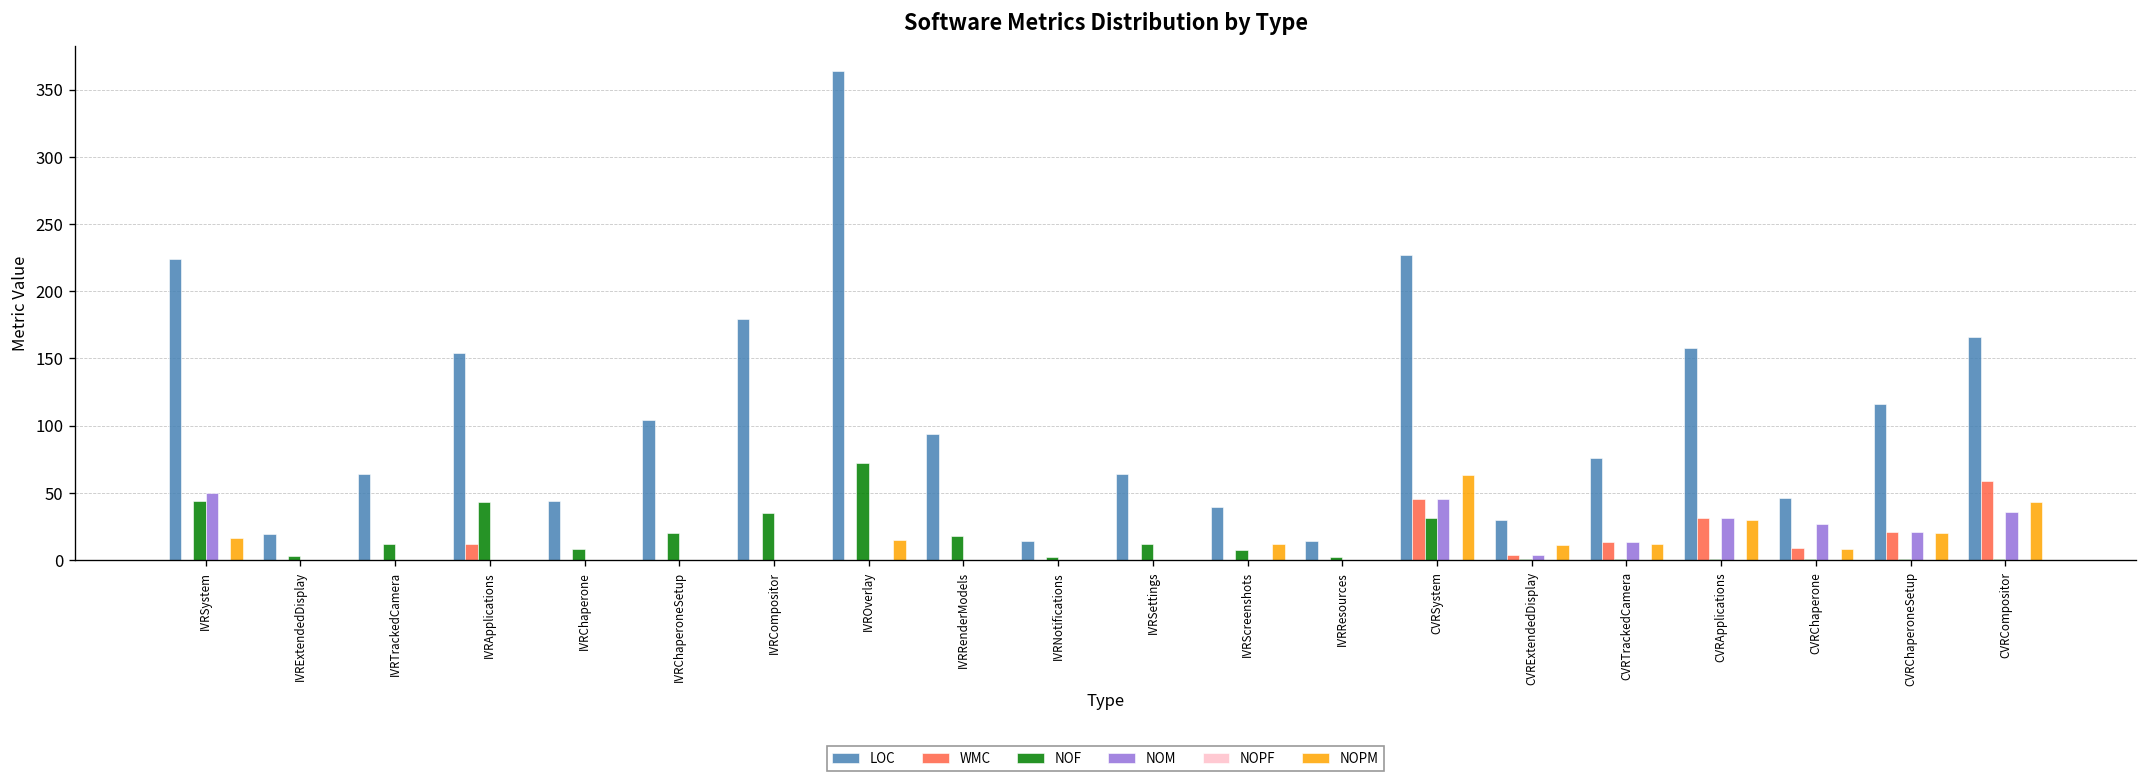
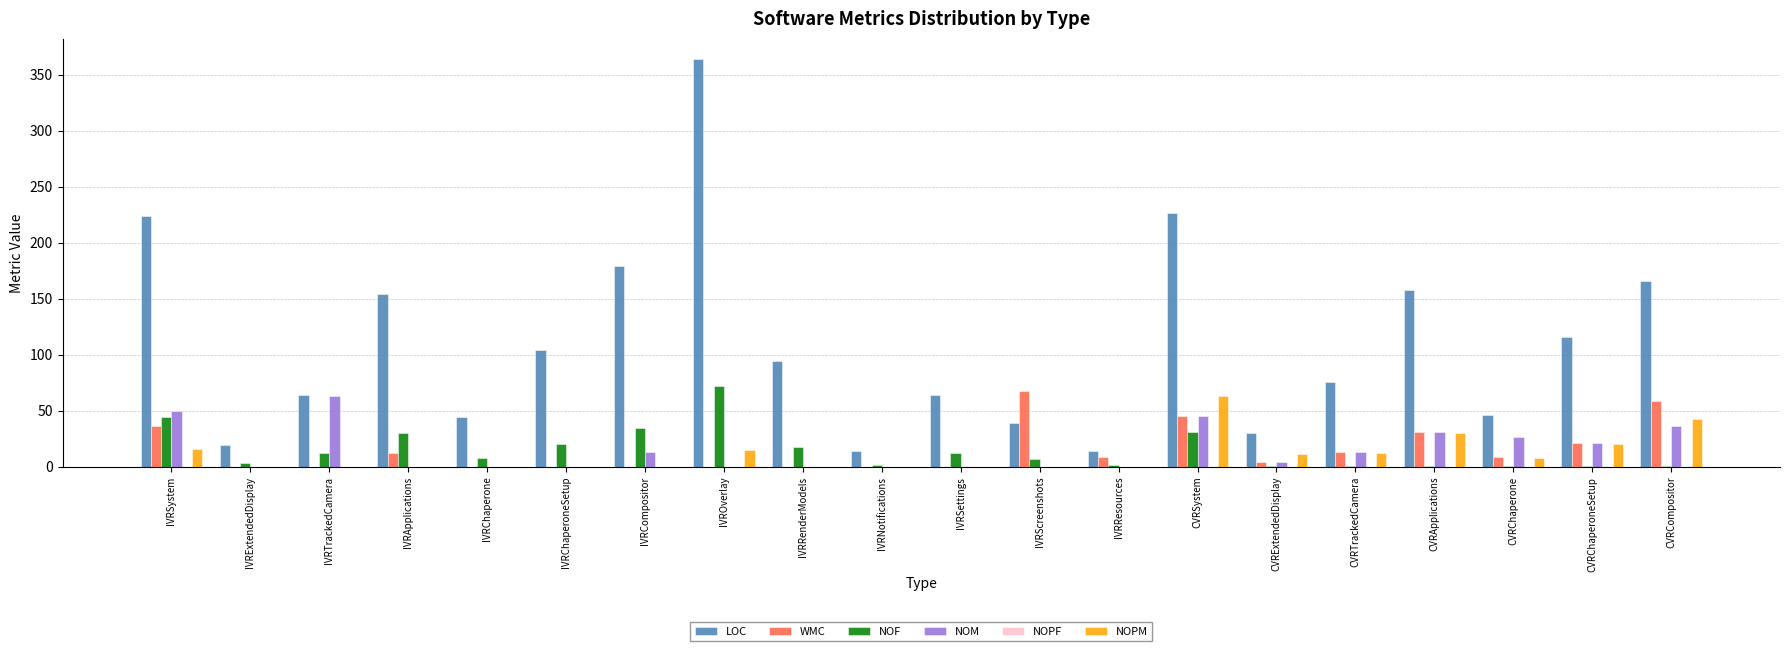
  {
    "LOC": {
      "IVRSystem": 224,
      "IVRExtendedDisplay": 19,
      "IVRTrackedCamera": 64,
      "IVRApplications": 154,
      "IVRChaperone": 44,
      "IVRChaperoneSetup": 104,
      "IVRCompositor": 179,
      "IVROverlay": 364,
      "IVRRenderModels": 94,
      "IVRNotifications": 14,
      "IVRSettings": 64,
      "IVRScreenshots": 39,
      "IVRResources": 14,
      "CVRSystem": 227,
      "CVRExtendedDisplay": 30,
      "CVRTrackedCamera": 76,
      "CVRApplications": 158,
      "CVRChaperone": 46,
      "CVRChaperoneSetup": 116,
      "CVRCompositor": 166
    },
    "WMC": {
-     "IVRSystem": 0,
+     "IVRSystem": 36,
      "IVRExtendedDisplay": 0,
      "IVRTrackedCamera": 0,
      "IVRApplications": 12,
      "IVRChaperone": 0,
      "IVRChaperoneSetup": 0,
      "IVRCompositor": 0,
      "IVROverlay": 0,
      "IVRRenderModels": 0,
      "IVRNotifications": 0,
      "IVRSettings": 0,
-     "IVRScreenshots": 0,
-     "IVRResources": 0,
+     "IVRScreenshots": 68,
+     "IVRResources": 9,
      "CVRSystem": 45,
      "CVRExtendedDisplay": 4,
      "CVRTrackedCamera": 13,
      "CVRApplications": 31,
      "CVRChaperone": 9,
      "CVRChaperoneSetup": 21,
      "CVRCompositor": 59
    },
    "NOF": {
      "IVRSystem": 44,
      "IVRExtendedDisplay": 3,
      "IVRTrackedCamera": 12,
-     "IVRApplications": 43,
+     "IVRApplications": 30,
      "IVRChaperone": 8,
      "IVRChaperoneSetup": 20,
      "IVRCompositor": 35,
      "IVROverlay": 72,
      "IVRRenderModels": 18,
      "IVRSettings": 12,
      "IVRScreenshots": 7,
      "CVRSystem": 31
    },
    "NOM": {
      "IVRSystem": 50,
      "IVRExtendedDisplay": 0,
-     "IVRTrackedCamera": 0,
+     "IVRTrackedCamera": 63,
      "IVRApplications": 0,
      "IVRChaperone": 0,
      "IVRChaperoneSetup": 0,
-     "IVRCompositor": 0,
+     "IVRCompositor": 13,
      "IVROverlay": 0,
      "IVRRenderModels": 0,
      "IVRNotifications": 0,
      "IVRSettings": 0,
      "IVRScreenshots": 0,
      "IVRResources": 0,
      "CVRSystem": 45,
      "CVRExtendedDisplay": 4,
      "CVRTrackedCamera": 13,
      "CVRApplications": 31,
      "CVRChaperone": 27,
      "CVRChaperoneSetup": 21,
      "CVRCompositor": 36
    },
    "NOPF": {
      "IVRSystem": 0,
      "IVRExtendedDisplay": 0,
      "IVRTrackedCamera": 0,
      "IVRApplications": 0,
      "IVRChaperone": 0,
      "IVRChaperoneSetup": 0,
      "IVRCompositor": 0,
      "IVROverlay": 0,
      "IVRRenderModels": 0,
      "IVRNotifications": 0,
      "IVRSettings": 0,
      "IVRScreenshots": 0,
      "IVRResources": 0,
      "CVRSystem": 0,
      "CVRExtendedDisplay": 0,
      "CVRTrackedCamera": 0,
      "CVRApplications": 0,
      "CVRChaperone": 0,
      "CVRChaperoneSetup": 0,
      "CVRCompositor": 0
    },
    "NOPM": {
      "IVRSystem": 16,
      "IVRExtendedDisplay": 0,
      "IVRTrackedCamera": 0,
      "IVRApplications": 0,
      "IVRChaperone": 0,
      "IVRChaperoneSetup": 0,
      "IVRCompositor": 0,
      "IVROverlay": 15,
      "IVRRenderModels": 0,
      "IVRNotifications": 0,
      "IVRSettings": 0,
-     "IVRScreenshots": 12,
+     "IVRScreenshots": 0,
      "IVRResources": 0,
      "CVRSystem": 63,
      "CVRExtendedDisplay": 11,
      "CVRTrackedCamera": 12,
      "CVRApplications": 30,
      "CVRChaperone": 8,
      "CVRChaperoneSetup": 20,
      "CVRCompositor": 43
    }
  }
